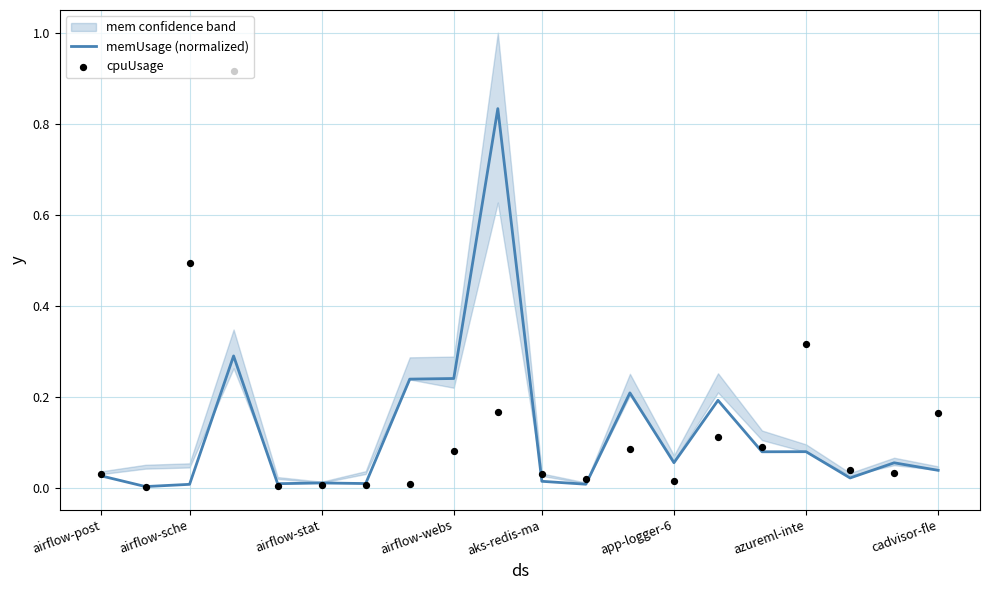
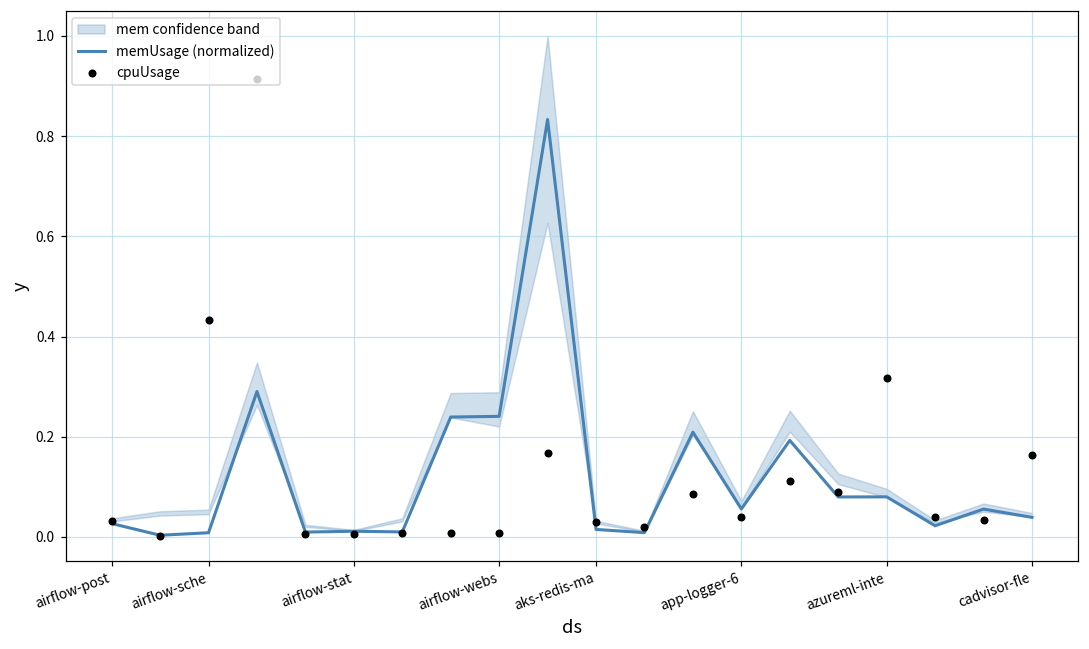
  {
    "cpuUsage": {
-     "airflow-sche": 0.50,
-     "airflow-webs": 0.08,
-     "app-logger-6": 0.02
+     "airflow-sche": 0.43,
+     "airflow-webs": 0.01,
+     "app-logger-6": 0.04
    }
  }
